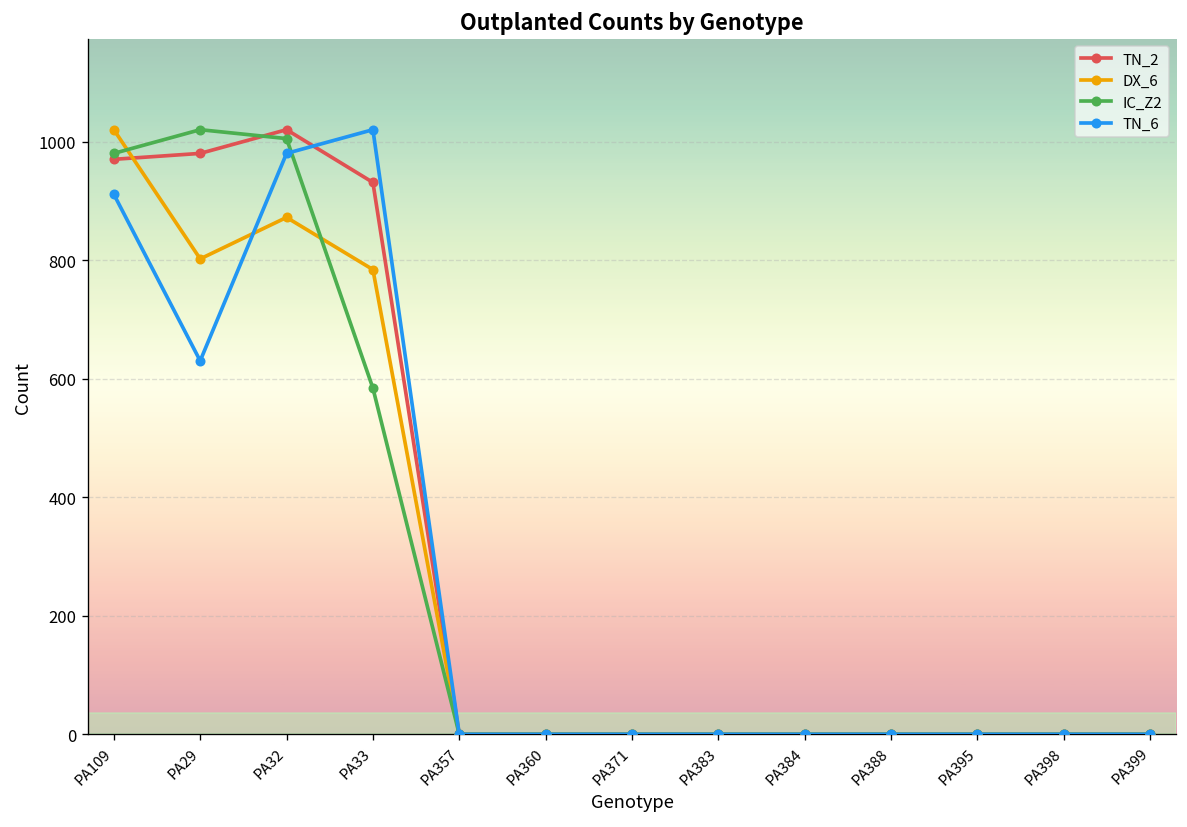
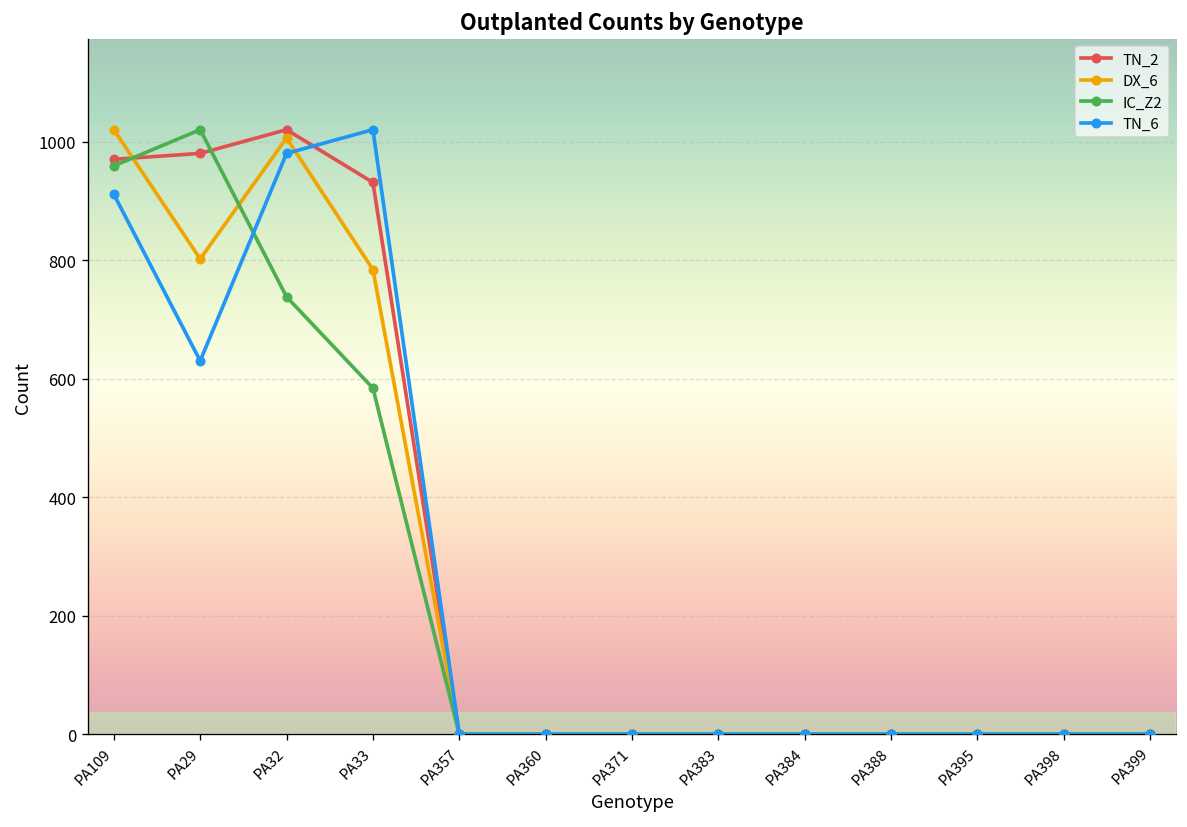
  {
    "TN_2": {
      "PA109": 970,
      "PA29": 980,
      "PA32": 1020,
      "PA33": 930
    },
    "DX_6": {
      "PA109": 1020,
      "PA29": 800,
-     "PA32": 870,
+     "PA32": 1010,
      "PA33": 780
    },
    "IC_Z2": {
-     "PA109": 980,
+     "PA109": 960,
      "PA29": 1020,
-     "PA32": 1010,
+     "PA32": 740,
      "PA33": 580
    },
    "TN_6": {
      "PA109": 910,
      "PA29": 630,
      "PA32": 980,
      "PA33": 1020
    }
  }
